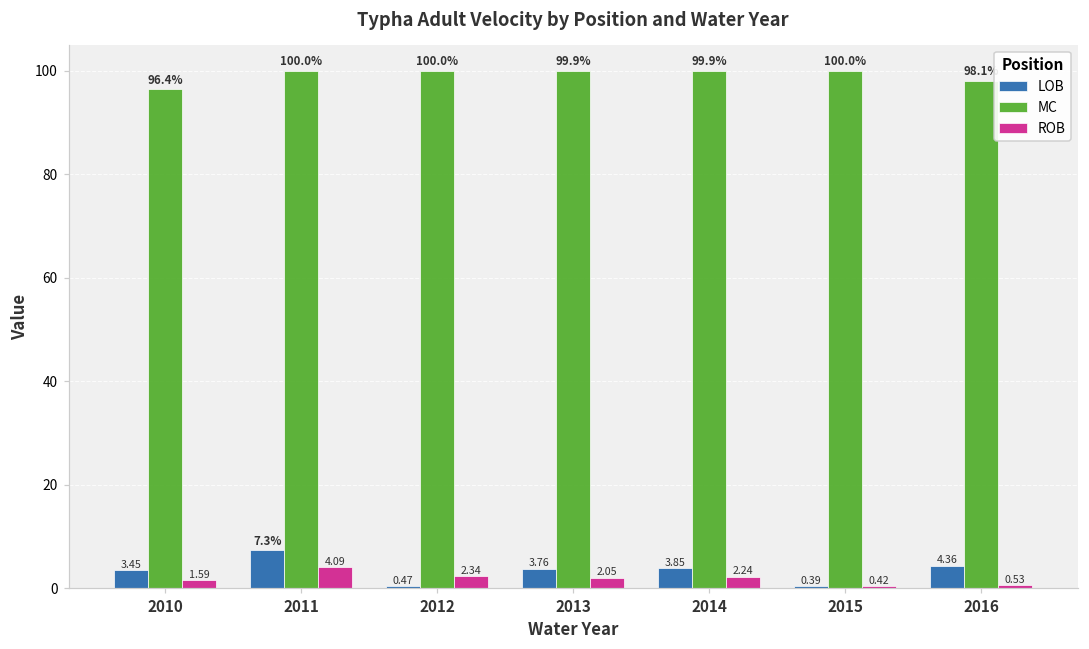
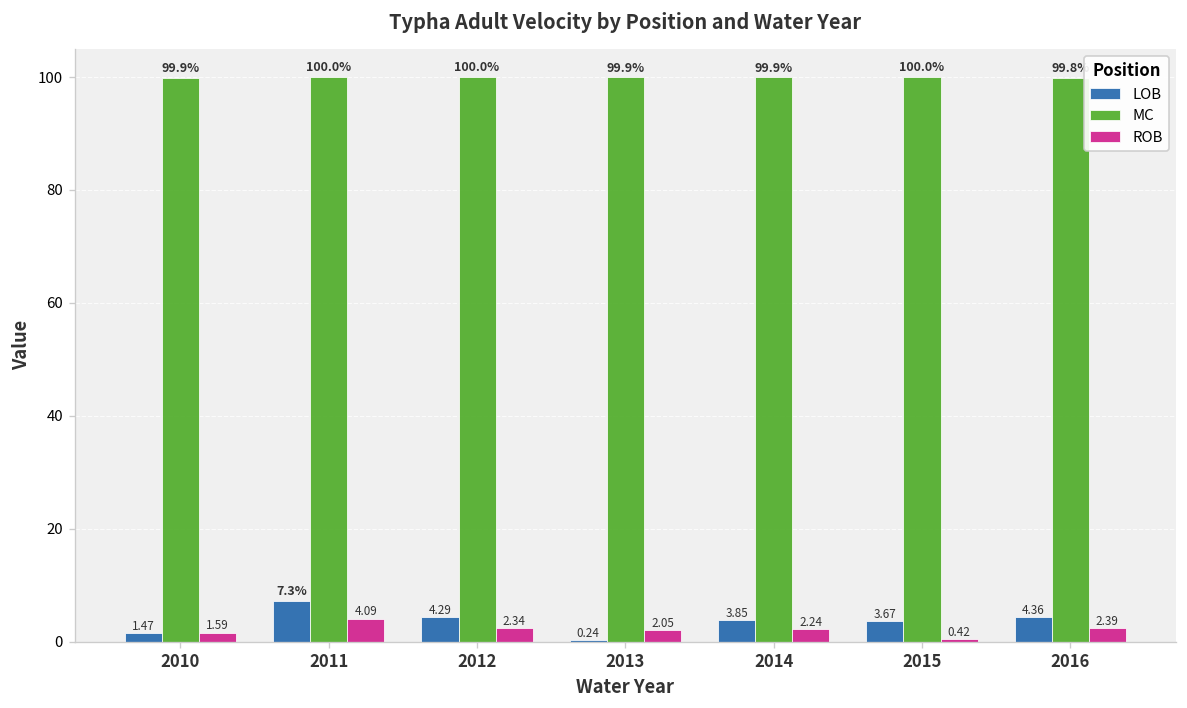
  {
    "LOB": {
-     "2010": "3.45",
+     "2010": "1.47",
      "2011": "7.3%",
-     "2012": "0.47",
-     "2013": "3.76",
+     "2012": "4.29",
+     "2013": "0.24",
      "2014": "3.85",
-     "2015": "0.39",
+     "2015": "3.67",
      "2016": "4.36"
    },
    "MC": {
-     "2010": "96.4%",
+     "2010": "99.9%",
      "2011": "100.0%",
      "2012": "100.0%",
      "2013": "99.9%",
      "2014": "99.9%",
      "2015": "100.0%",
-     "2016": "98"
+     "2016": "100"
    },
    "ROB": {
      "2010": "1.59",
      "2011": "4.09",
      "2012": "2.34",
      "2013": "2.05",
      "2014": "2.24",
      "2015": "0.42",
-     "2016": "0.53"
+     "2016": "2.39"
    }
  }
